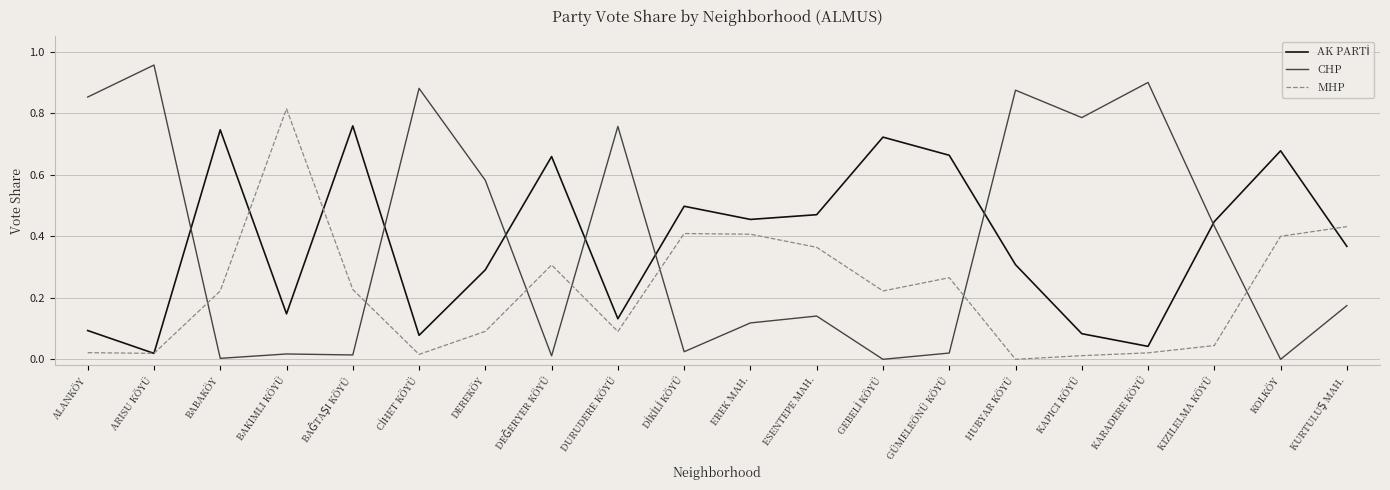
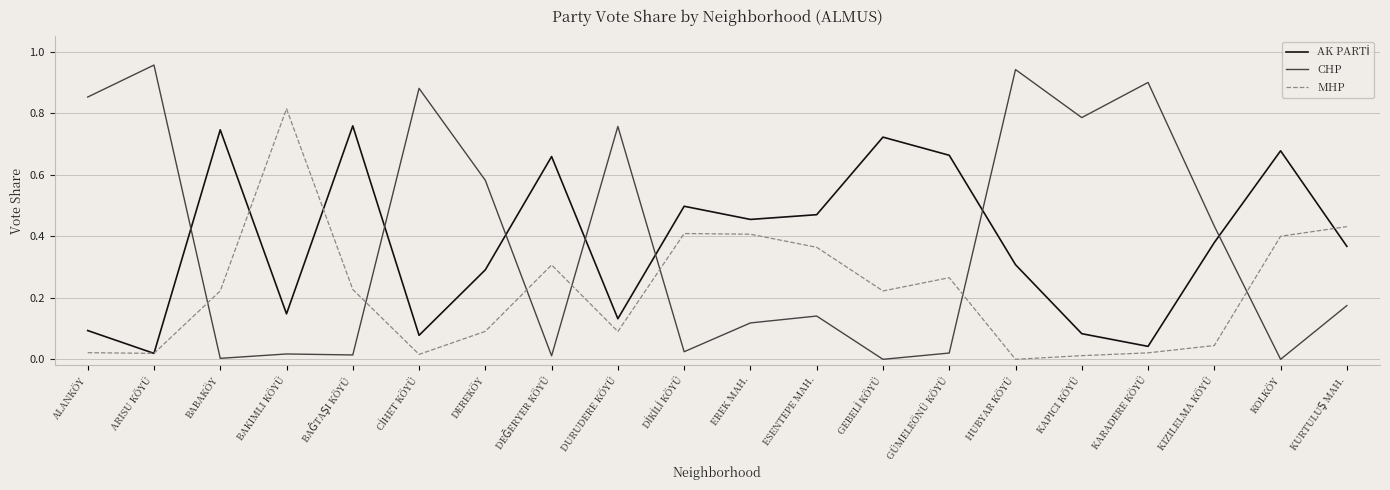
  {
    "AK PARTİ": {
      "ALANKÖY": 0.09,
      "BABAKÖY": 0.75,
      "BAKIMLI KÖYÜ": 0.15,
      "BAĞTAŞI KÖYÜ": 0.76,
      "CİHET KÖYÜ": 0.08,
      "DEREKÖY": 0.29,
      "DEĞERYER KÖYÜ": 0.66,
      "DURUDERE KÖYÜ": 0.13,
      "DİKİLİ KÖYÜ": 0.50,
      "EREK MAH.": 0.45,
      "ESENTEPE MAH.": 0.47,
      "GEBELİ KÖYÜ": 0.72,
      "GÜMELEÖNÜ KÖYÜ": 0.66,
      "HUBYAR KÖYÜ": 0.31,
      "KAPICI KÖYÜ": 0.08,
      "KARADERE KÖYÜ": 0.04,
-     "KIZILELMA KÖYÜ": 0.45,
+     "KIZILELMA KÖYÜ": 0.38,
      "KOLKÖY": 0.68,
      "KURTULUŞ MAH.": 0.37
    },
    "CHP": {
      "ALANKÖY": 0.85,
      "ARISU KÖYÜ": 0.96,
      "BABAKÖY": 0.00,
      "BAKIMLI KÖYÜ": 0.02,
      "BAĞTAŞI KÖYÜ": 0.01,
      "CİHET KÖYÜ": 0.88,
      "DEREKÖY": 0.58,
      "DEĞERYER KÖYÜ": 0.01,
      "DURUDERE KÖYÜ": 0.76,
      "DİKİLİ KÖYÜ": 0.02,
      "EREK MAH.": 0.12,
      "ESENTEPE MAH.": 0.14,
      "GEBELİ KÖYÜ": 0.00,
      "GÜMELEÖNÜ KÖYÜ": 0.02,
-     "HUBYAR KÖYÜ": 0.87,
+     "HUBYAR KÖYÜ": 0.94,
      "KAPICI KÖYÜ": 0.79,
      "KARADERE KÖYÜ": 0.90,
      "KIZILELMA KÖYÜ": 0.43,
      "KOLKÖY": 0.00,
      "KURTULUŞ MAH.": 0.17
    },
    "MHP": {
      "ALANKÖY": 0.02,
      "BABAKÖY": 0.22,
      "BAKIMLI KÖYÜ": 0.81,
      "BAĞTAŞI KÖYÜ": 0.23,
      "CİHET KÖYÜ": 0.02,
      "DEREKÖY": 0.09,
      "DEĞERYER KÖYÜ": 0.31,
      "DURUDERE KÖYÜ": 0.09,
      "DİKİLİ KÖYÜ": 0.41,
      "EREK MAH.": 0.41,
      "ESENTEPE MAH.": 0.36,
      "GEBELİ KÖYÜ": 0.22,
      "GÜMELEÖNÜ KÖYÜ": 0.27,
      "HUBYAR KÖYÜ": 0.00,
      "KAPICI KÖYÜ": 0.01,
      "KARADERE KÖYÜ": 0.02,
      "KIZILELMA KÖYÜ": 0.04,
      "KOLKÖY": 0.40,
      "KURTULUŞ MAH.": 0.43
    }
  }
